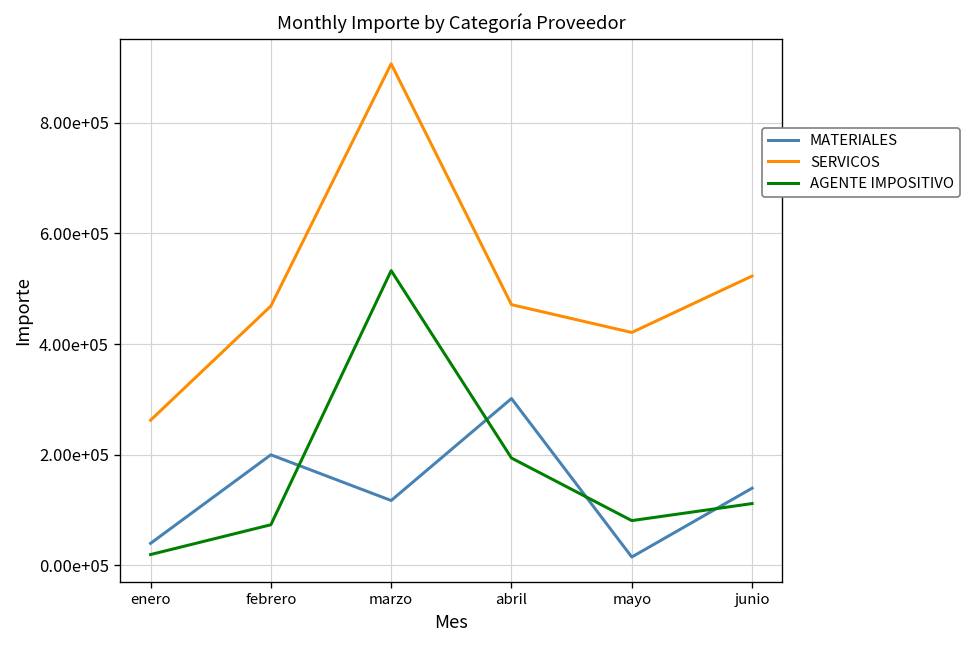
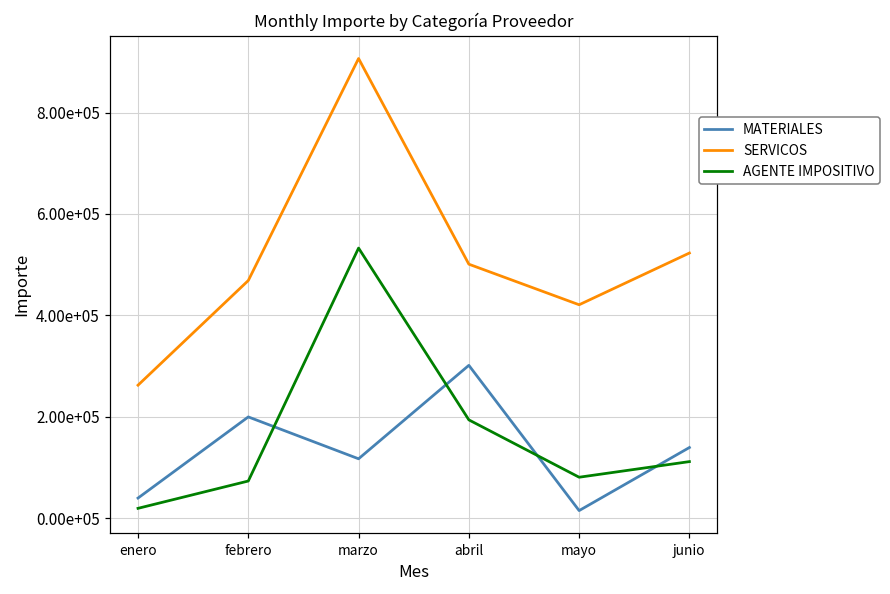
  {
    "MATERIALES": {
      "enero": 40000,
      "febrero": 200000,
      "marzo": 120000,
      "abril": 300000,
      "mayo": 20000,
      "junio": 140000
    },
    "SERVICOS": {
      "enero": 260000,
      "febrero": 470000,
      "marzo": 910000,
-     "abril": 470000,
+     "abril": 500000,
      "mayo": 420000,
      "junio": 520000
    },
    "AGENTE IMPOSITIVO": {
      "enero": 20000,
      "febrero": 70000,
      "marzo": 530000,
      "abril": 190000,
      "mayo": 80000,
      "junio": 110000
    }
  }
